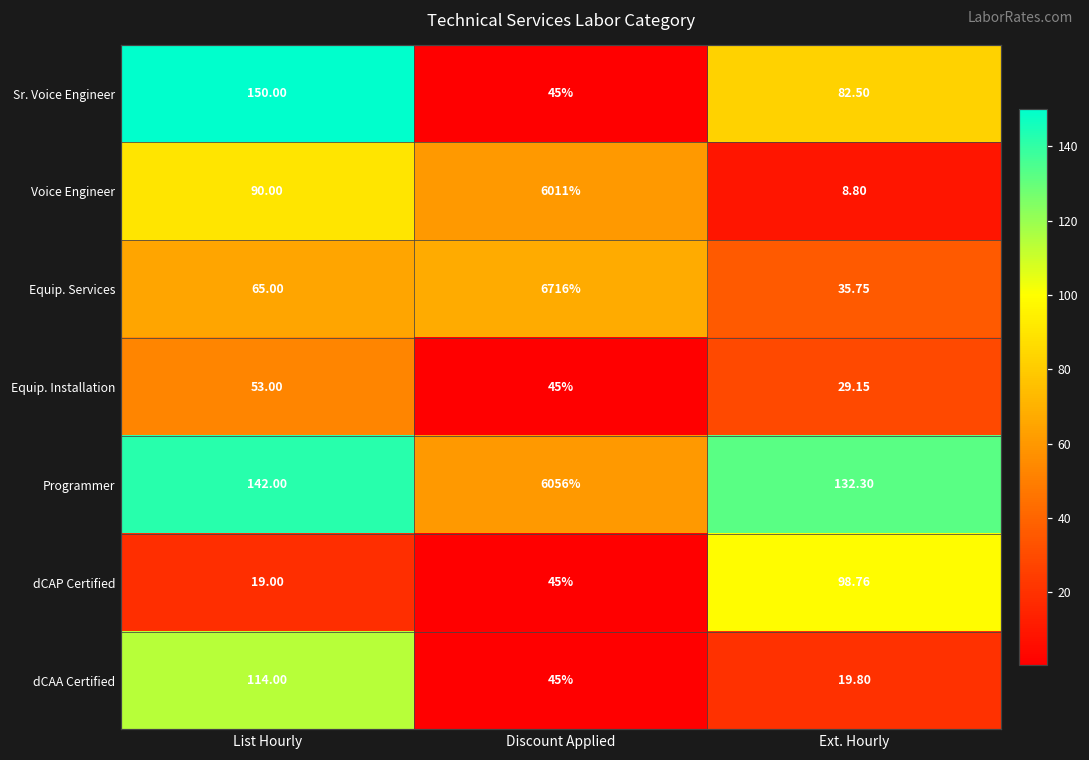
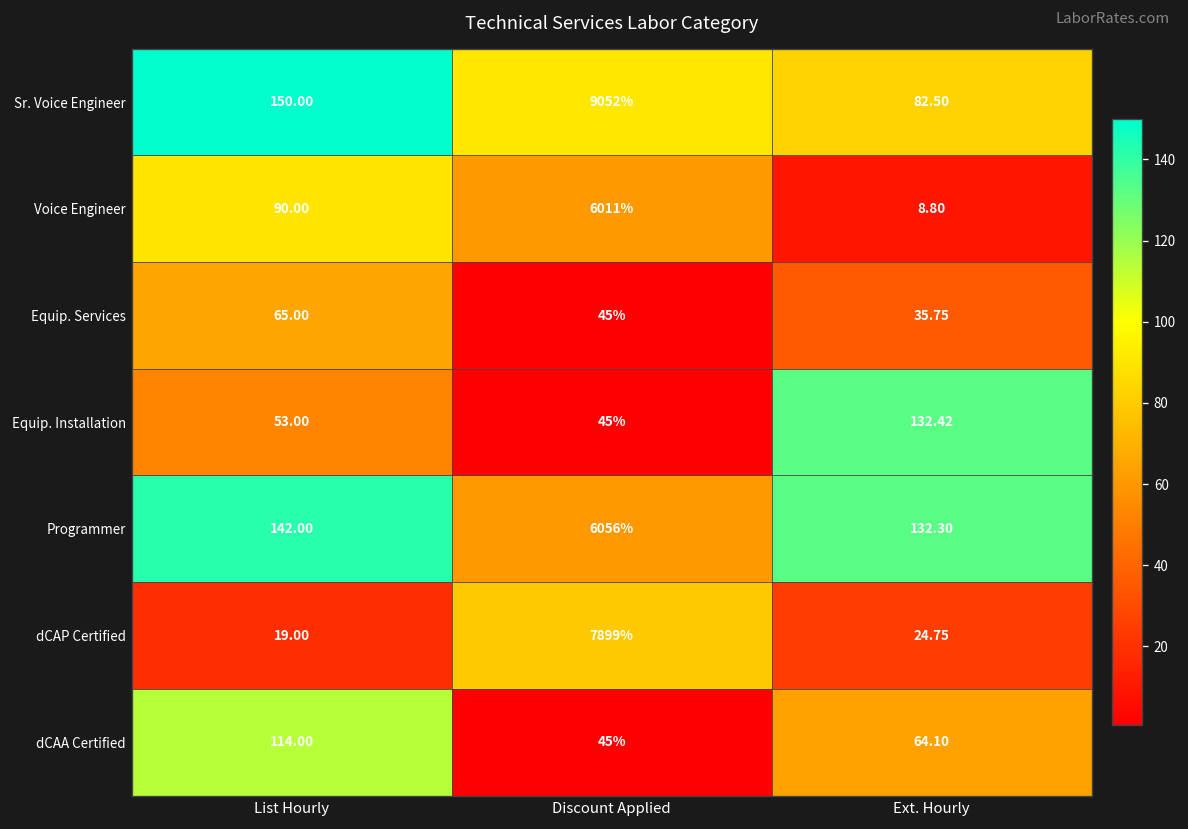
  {
    "Sr. Voice Engineer": {
      "List Hourly": "150.00",
-     "Discount Applied": "45%",
+     "Discount Applied": "9052%",
      "Ext. Hourly": "82.50"
    },
    "Voice Engineer": {
      "List Hourly": "90.00",
      "Discount Applied": "6011%",
      "Ext. Hourly": "8.80"
    },
    "Equip. Services": {
      "List Hourly": "65.00",
-     "Discount Applied": "6716%",
+     "Discount Applied": "45%",
      "Ext. Hourly": "35.75"
    },
    "Equip. Installation": {
      "List Hourly": "53.00",
      "Discount Applied": "45%",
-     "Ext. Hourly": "29.15"
+     "Ext. Hourly": "132.42"
    },
    "Programmer": {
      "List Hourly": "142.00",
      "Discount Applied": "6056%",
      "Ext. Hourly": "132.30"
    },
    "dCAP Certified": {
      "List Hourly": "19.00",
-     "Discount Applied": "45%",
-     "Ext. Hourly": "98.76"
+     "Discount Applied": "7899%",
+     "Ext. Hourly": "24.75"
    },
    "dCAA Certified": {
      "List Hourly": "114.00",
      "Discount Applied": "45%",
-     "Ext. Hourly": "19.80"
+     "Ext. Hourly": "64.10"
    }
  }
